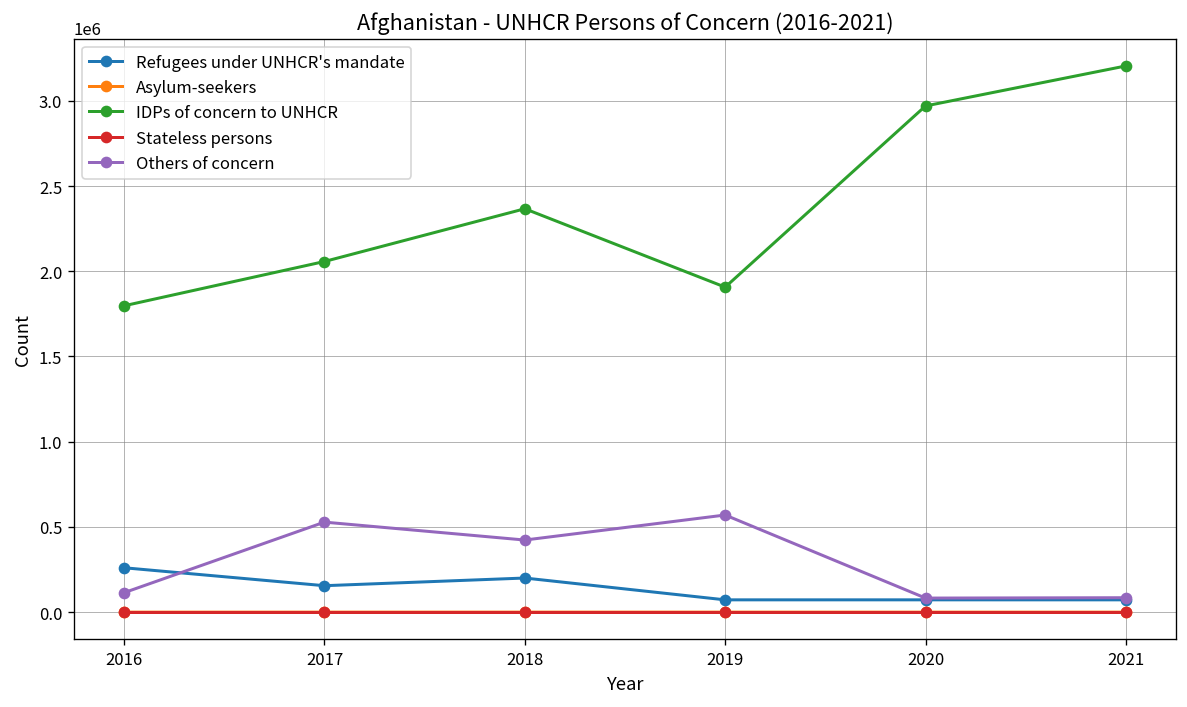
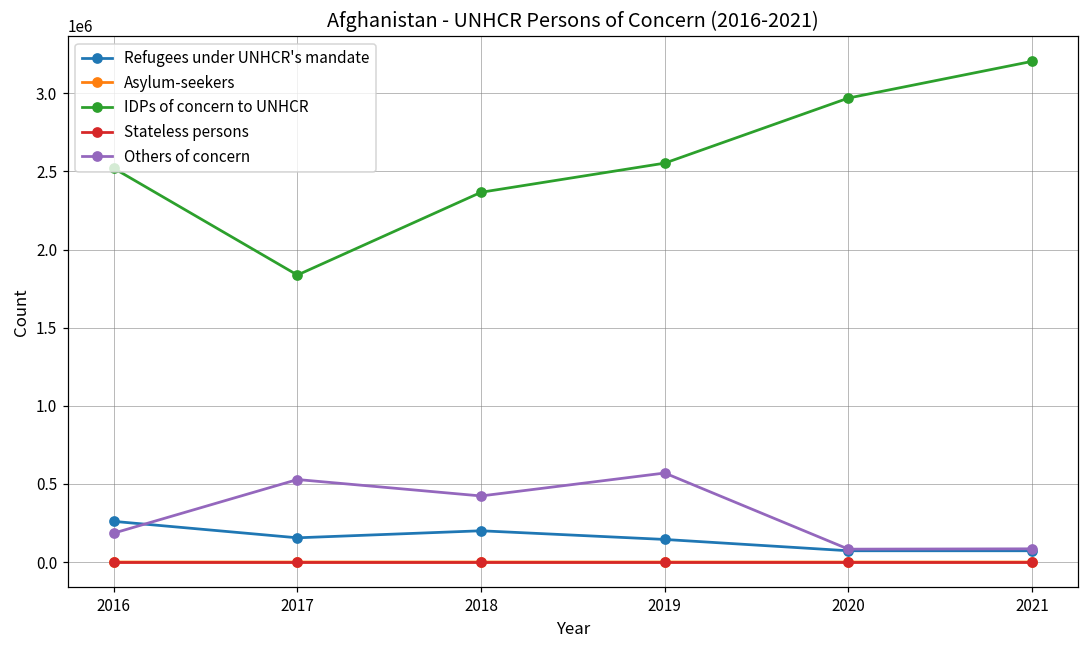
  {
    "Refugees under UNHCR's mandate": {
      "2016": 260000,
      "2017": 160000,
      "2018": 200000,
-     "2019": 70000
+     "2019": 140000
    },
    "Stateless persons": {
      "2016": 0,
      "2017": 0,
      "2018": 0,
      "2019": 0,
      "2020": 0,
      "2021": 0
    },
    "IDPs of concern to UNHCR": {
-     "2016": 1800000,
-     "2017": 2060000,
+     "2016": 2520000,
+     "2017": 1840000,
      "2018": 2370000,
-     "2019": 1910000,
+     "2019": 2550000,
      "2020": 2970000,
      "2021": 3200000
    },
    "Others of concern": {
-     "2016": 110000,
+     "2016": 190000,
      "2017": 530000,
      "2018": 420000,
      "2019": 570000
    }
  }
